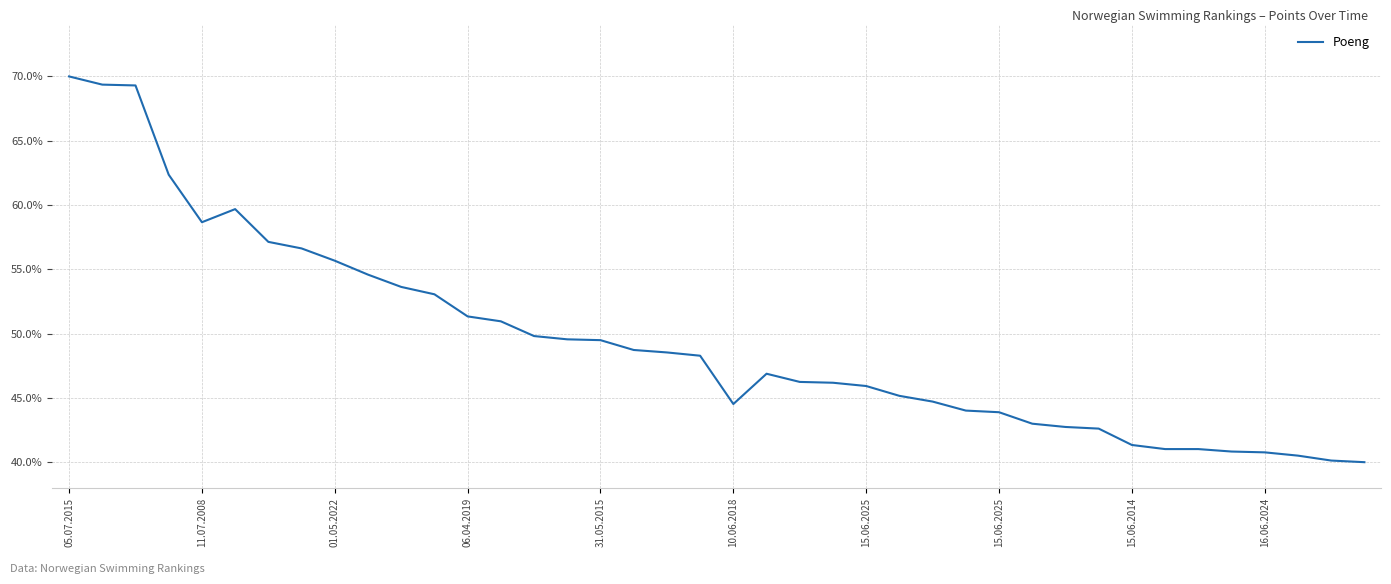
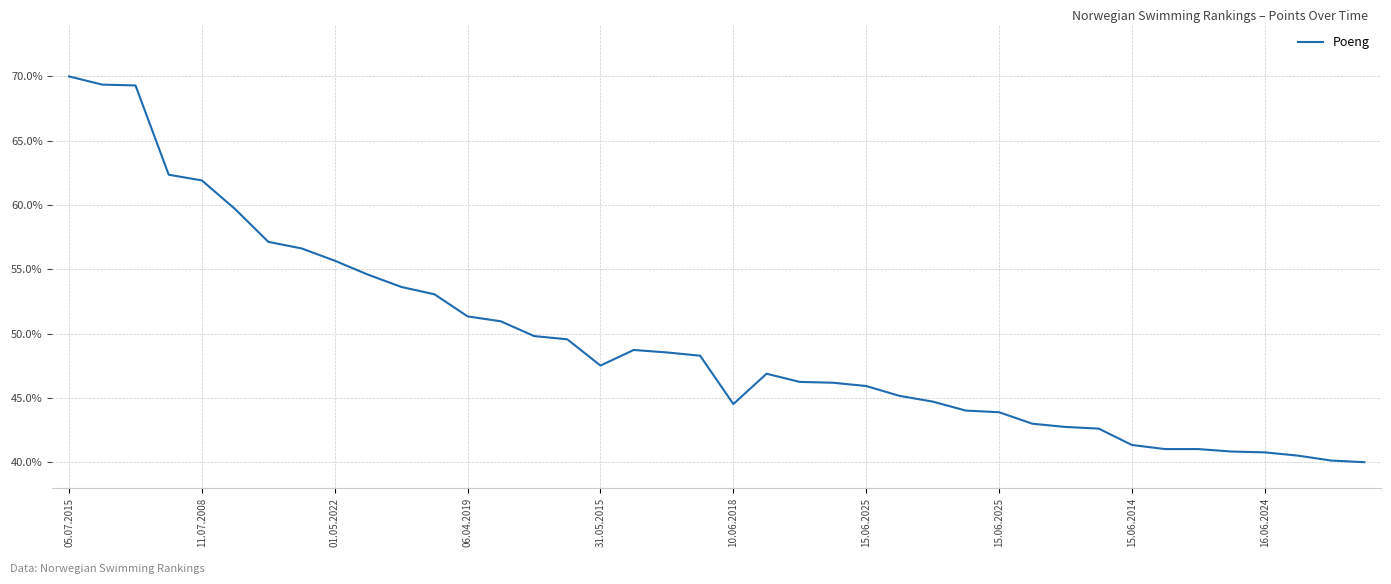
  {
-   "11.07.2008": "58.7%",
+   "11.07.2008": "61.9%",
    "01.05.2022": "55.7%",
    "06.04.2019": "51.3%",
-   "31.05.2015": "49.5%",
+   "31.05.2015": "47.5%",
    "10.06.2018": "44.5%"
  }
